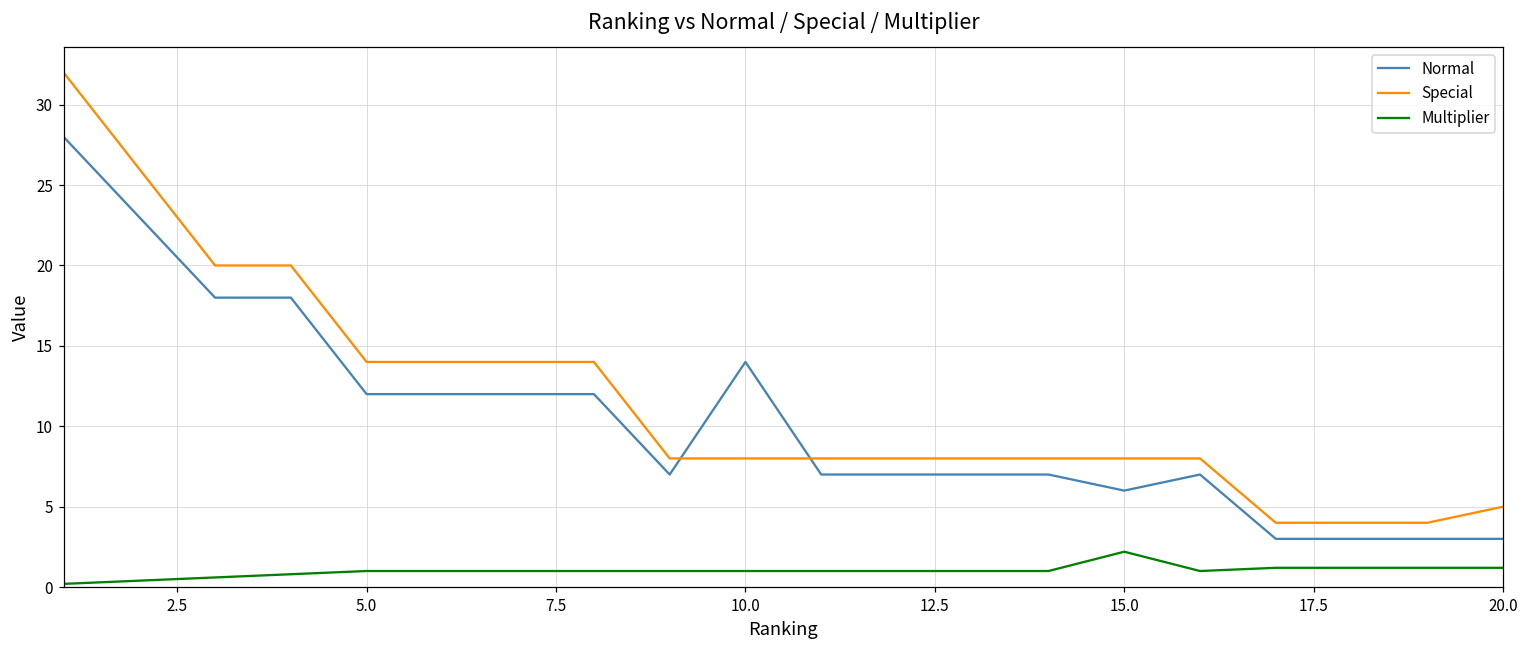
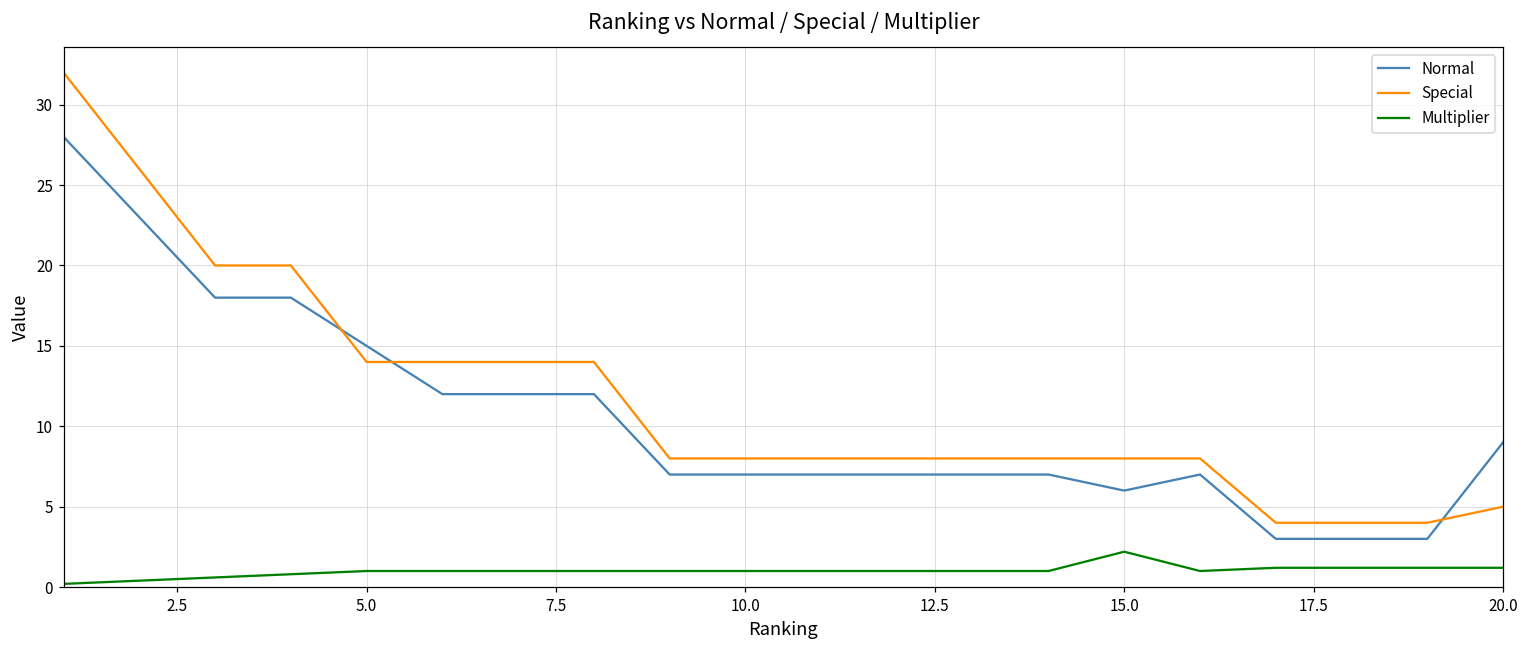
  {
    "Normal": {
-     "5.0": 12,
-     "10.0": 14,
+     "5.0": 15,
+     "10.0": 7,
      "15.0": 6,
-     "20.0": 3
+     "20.0": 9
    },
    "Special": {
      "5.0": 14,
      "10.0": 8,
      "15.0": 8,
      "20.0": 5
    },
    "Multiplier": {
      "5.0": 1,
      "10.0": 1,
      "15.0": 2.2,
      "20.0": 1.2
    }
  }
